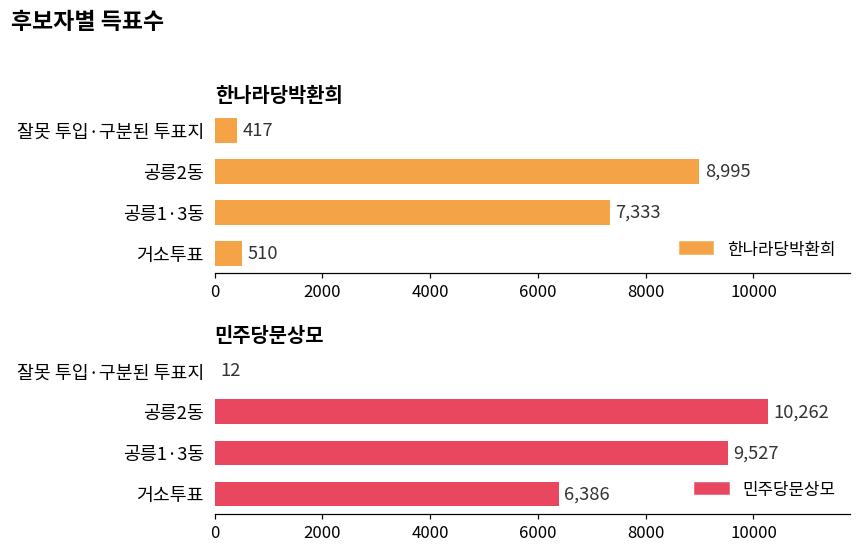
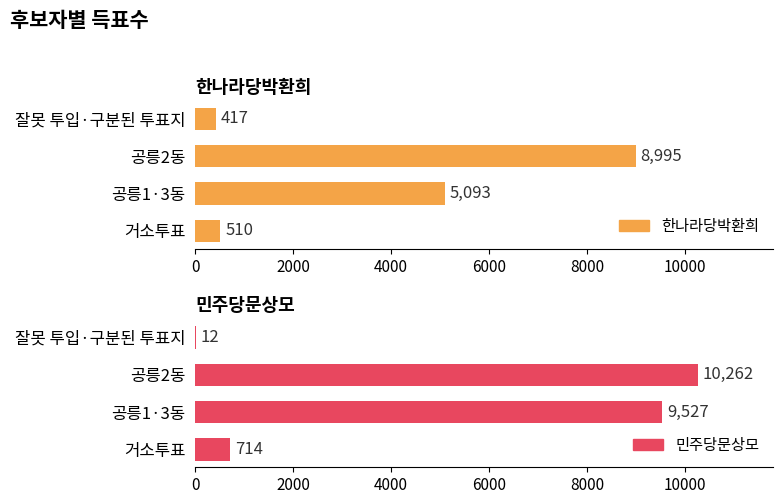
  {
    "한나라당박환희": {
      "잘못 투입·구분된 투표지": "417",
      "공릉2동": "8,995",
-     "공릉1·3동": "7,333",
+     "공릉1·3동": "5,093",
      "거소투표": "510"
    },
    "민주당문상모": {
      "잘못 투입·구분된 투표지": "12",
      "공릉2동": "10,262",
      "공릉1·3동": "9,527",
-     "거소투표": "6,386"
+     "거소투표": "714"
    }
  }
